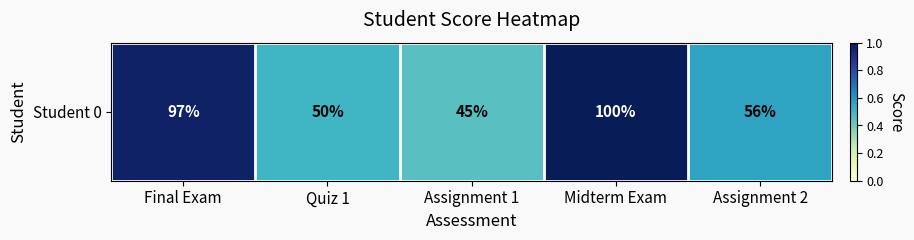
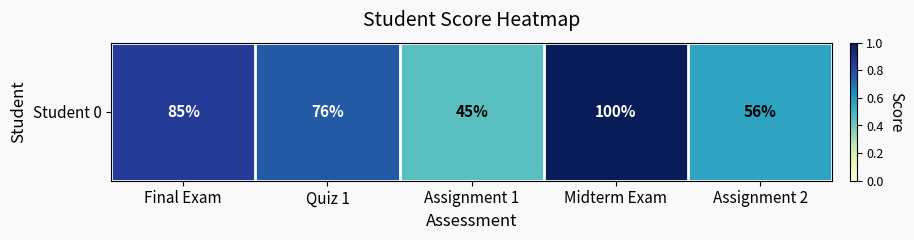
  {
    "Student 0": {
-     "Final Exam": "97%",
-     "Quiz 1": "50%",
+     "Final Exam": "85%",
+     "Quiz 1": "76%",
      "Assignment 1": "45%",
      "Midterm Exam": "100%",
      "Assignment 2": "56%"
    }
  }
